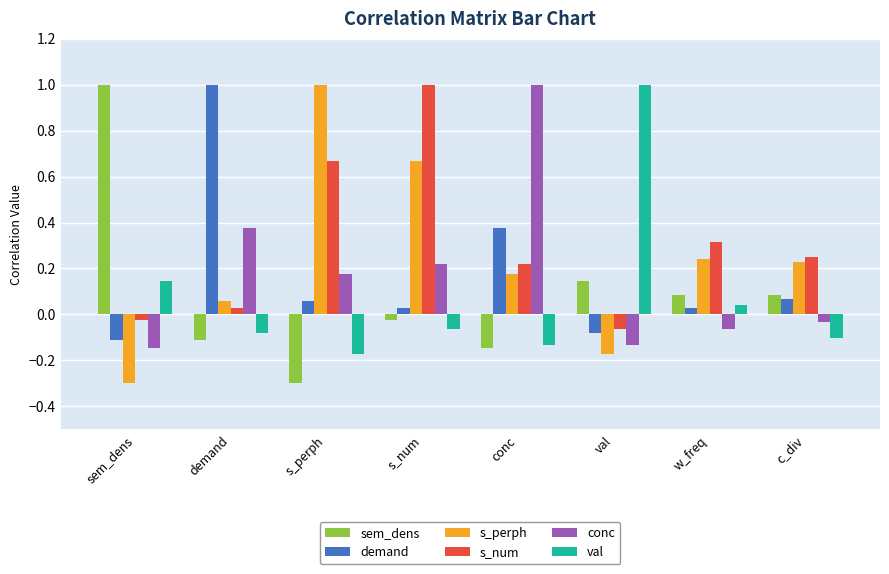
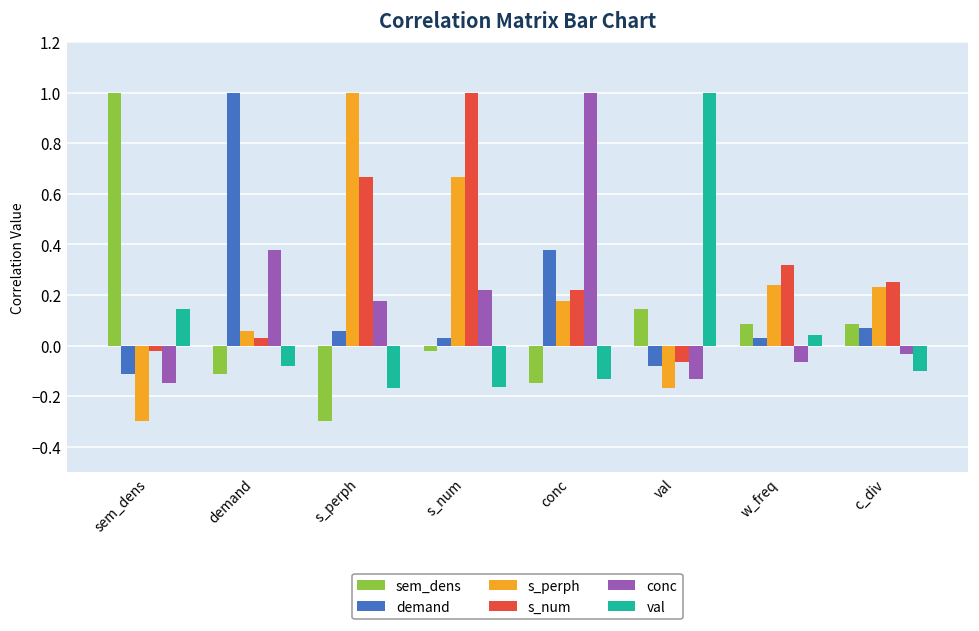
  {
    "sem_dens": {
      "sem_dens": 1.00,
      "demand": -0.11,
      "s_perph": -0.30,
      "s_num": -0.02,
      "conc": -0.15,
      "val": 0.15,
      "w_freq": 0.08,
      "c_div": 0.08
    },
    "demand": {
      "sem_dens": -0.11,
      "demand": 1.00,
      "s_perph": 0.06,
      "s_num": 0.03,
      "conc": 0.38,
      "val": -0.08,
      "w_freq": 0.03,
      "c_div": 0.07
    },
    "s_perph": {
      "sem_dens": -0.30,
      "demand": 0.06,
      "s_perph": 1.00,
      "s_num": 0.67,
      "conc": 0.18,
      "val": -0.17,
      "w_freq": 0.24,
      "c_div": 0.23
    },
    "s_num": {
      "sem_dens": -0.02,
      "demand": 0.03,
      "s_perph": 0.67,
      "s_num": 1.00,
      "conc": 0.22,
      "val": -0.06,
      "w_freq": 0.32,
      "c_div": 0.25
    },
    "conc": {
      "sem_dens": -0.15,
      "demand": 0.38,
      "s_perph": 0.18,
      "s_num": 0.22,
      "conc": 1.00,
      "val": -0.13,
      "w_freq": -0.06,
      "c_div": -0.03
    },
    "val": {
      "sem_dens": 0.15,
      "demand": -0.08,
      "s_perph": -0.17,
-     "s_num": -0.06,
+     "s_num": -0.17,
      "conc": -0.13,
      "val": 1.00,
      "w_freq": 0.04,
      "c_div": -0.10
    }
  }
